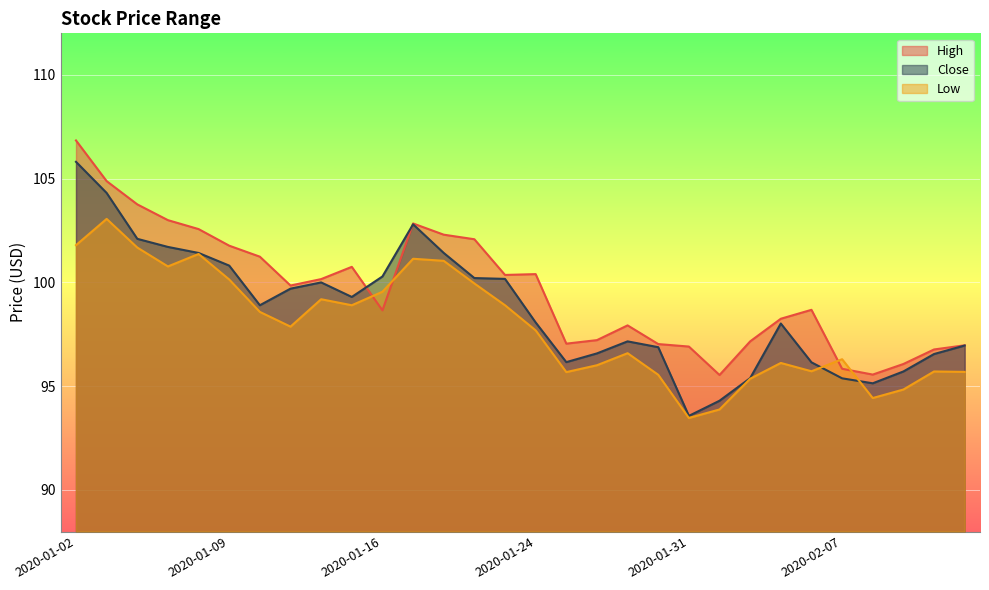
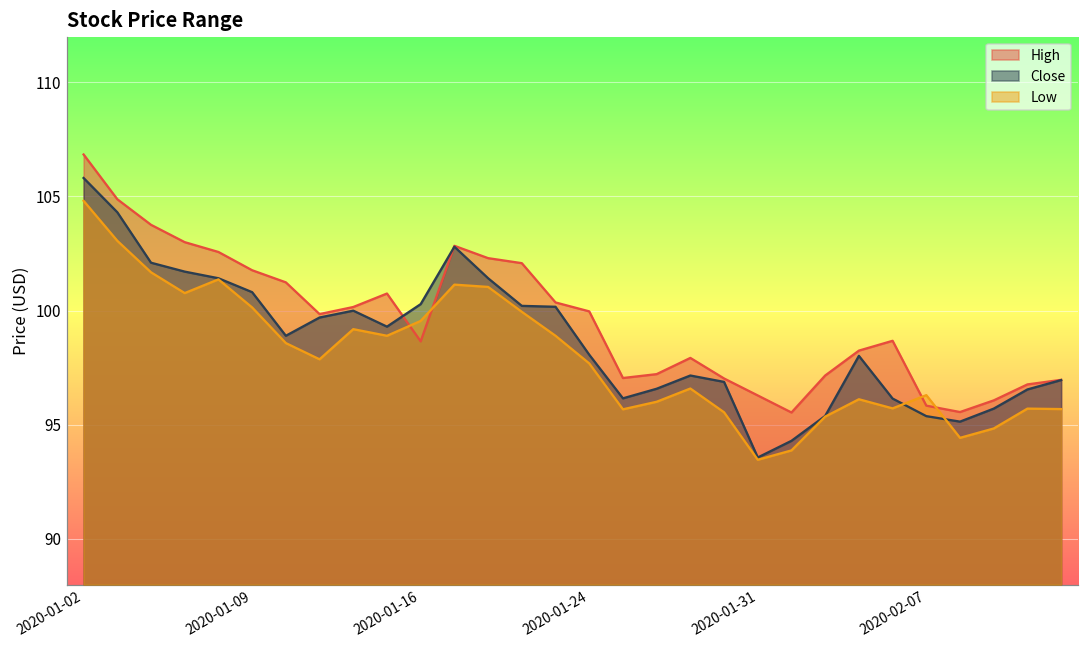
  {
    "High": {
      "2020-01-02": 106.8,
      "2020-01-09": 101.8,
      "2020-01-16": 98.7,
-     "2020-01-24": 100.4,
-     "2020-01-31": 96.9,
+     "2020-01-24": 100.0,
+     "2020-01-31": 96.3,
      "2020-02-07": 95.8
    },
    "Close": {
      "2020-01-02": 105.8,
      "2020-01-09": 100.8,
      "2020-01-16": 100.3,
      "2020-01-24": 98.1,
      "2020-02-07": 95.4
    },
    "Low": {
-     "2020-01-02": 101.8,
+     "2020-01-02": 104.8,
      "2020-01-09": 100.1,
      "2020-01-16": 99.6,
      "2020-01-24": 97.7,
      "2020-02-07": 96.3
    }
  }
